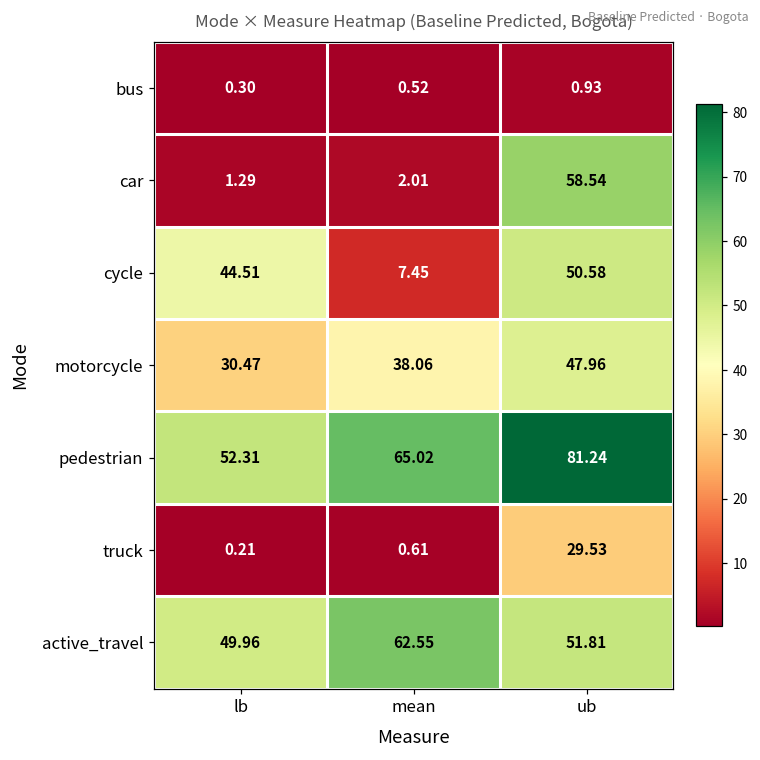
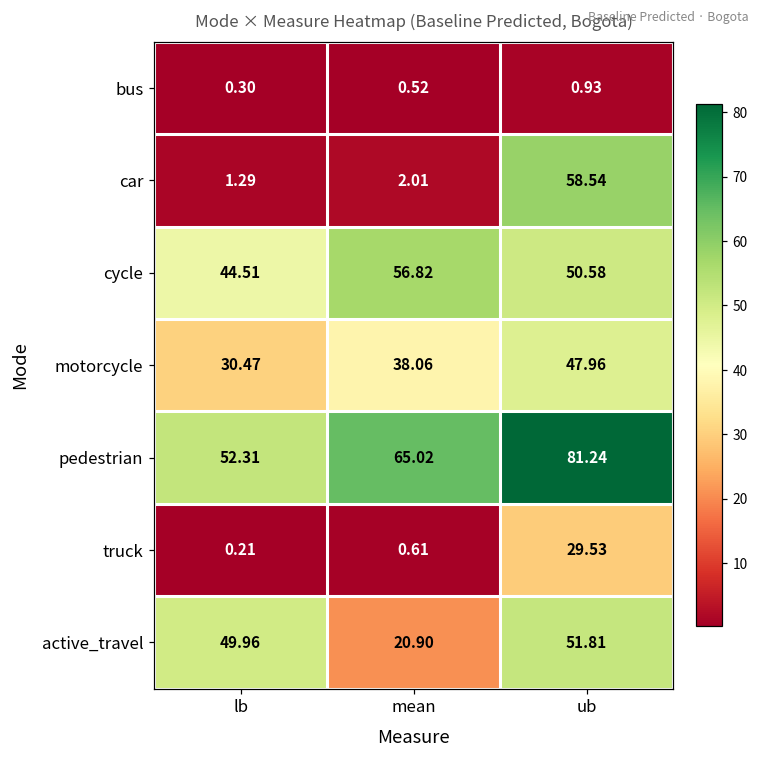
  {
    "bus": {
      "lb": 0.30,
      "mean": 0.52,
      "ub": 0.93
    },
    "car": {
      "lb": 1.29,
      "mean": 2.01,
      "ub": 58.54
    },
    "cycle": {
      "lb": 44.51,
-     "mean": 7.45,
+     "mean": 56.82,
      "ub": 50.58
    },
    "motorcycle": {
      "lb": 30.47,
      "mean": 38.06,
      "ub": 47.96
    },
    "pedestrian": {
      "lb": 52.31,
      "mean": 65.02,
      "ub": 81.24
    },
    "truck": {
      "lb": 0.21,
      "mean": 0.61,
      "ub": 29.53
    },
    "active_travel": {
      "lb": 49.96,
-     "mean": 62.55,
+     "mean": 20.90,
      "ub": 51.81
    }
  }
